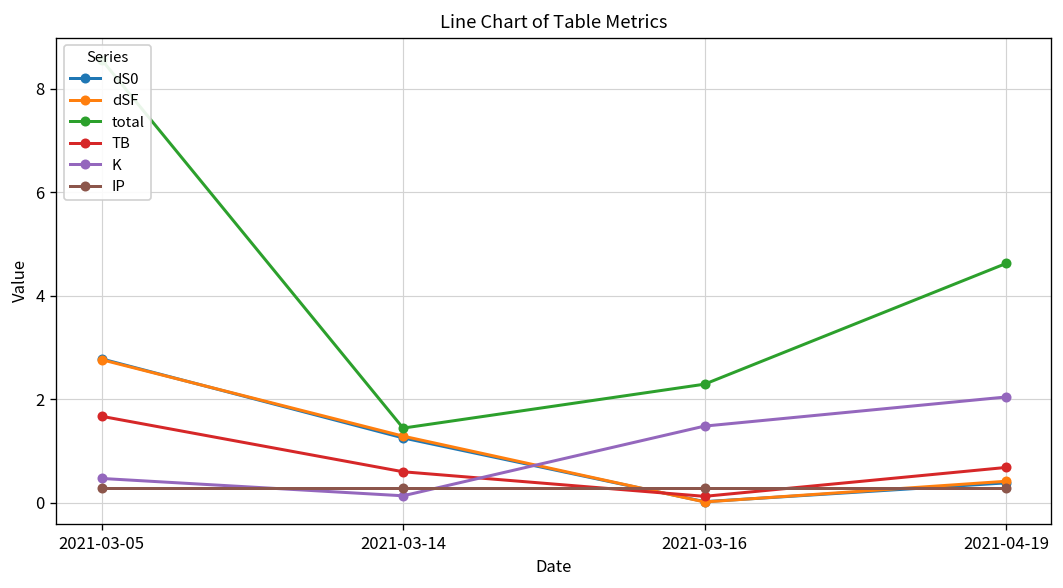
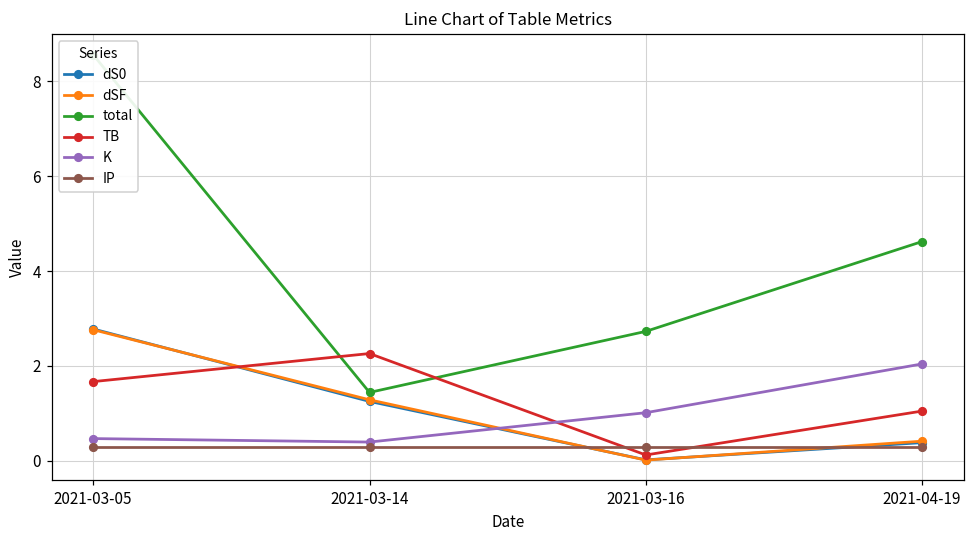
  {
    "total": {
      "2021-03-14": 1.4,
-     "2021-03-16": 2.3,
+     "2021-03-16": 2.7,
      "2021-04-19": 4.6
    },
    "TB": {
      "2021-03-05": 1.7,
-     "2021-03-14": 0.6,
+     "2021-03-14": 2.3,
      "2021-03-16": 0.1,
-     "2021-04-19": 0.7
+     "2021-04-19": 1.0
    },
    "K": {
      "2021-03-05": 0.5,
-     "2021-03-14": 0.1,
-     "2021-03-16": 1.5,
+     "2021-03-14": 0.4,
+     "2021-03-16": 1.0,
      "2021-04-19": 2.0
    },
    "IP": {
      "2021-03-05": 0.3,
      "2021-03-14": 0.3,
      "2021-03-16": 0.3,
      "2021-04-19": 0.3
    }
  }
